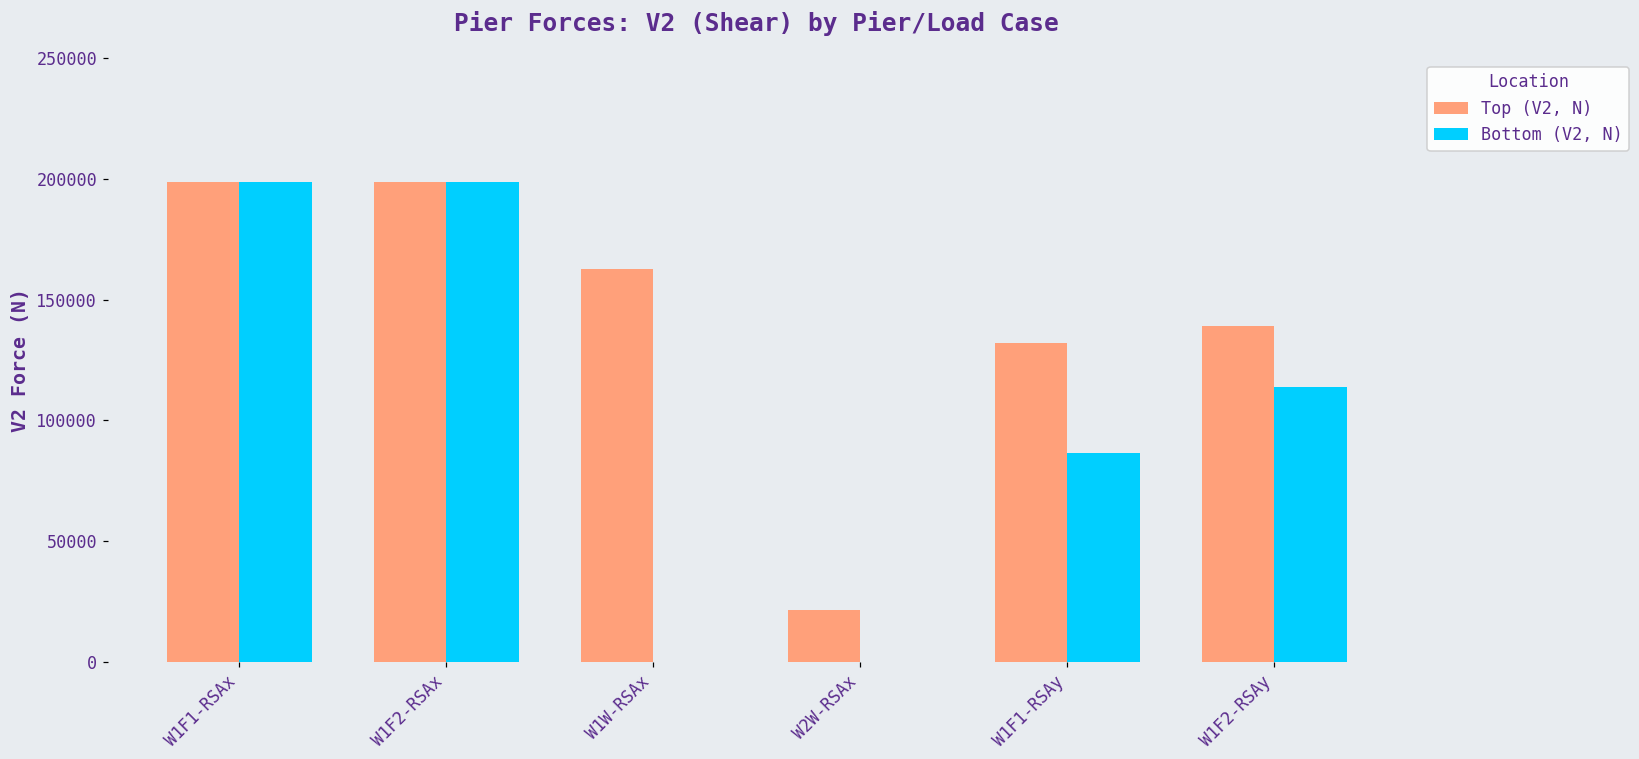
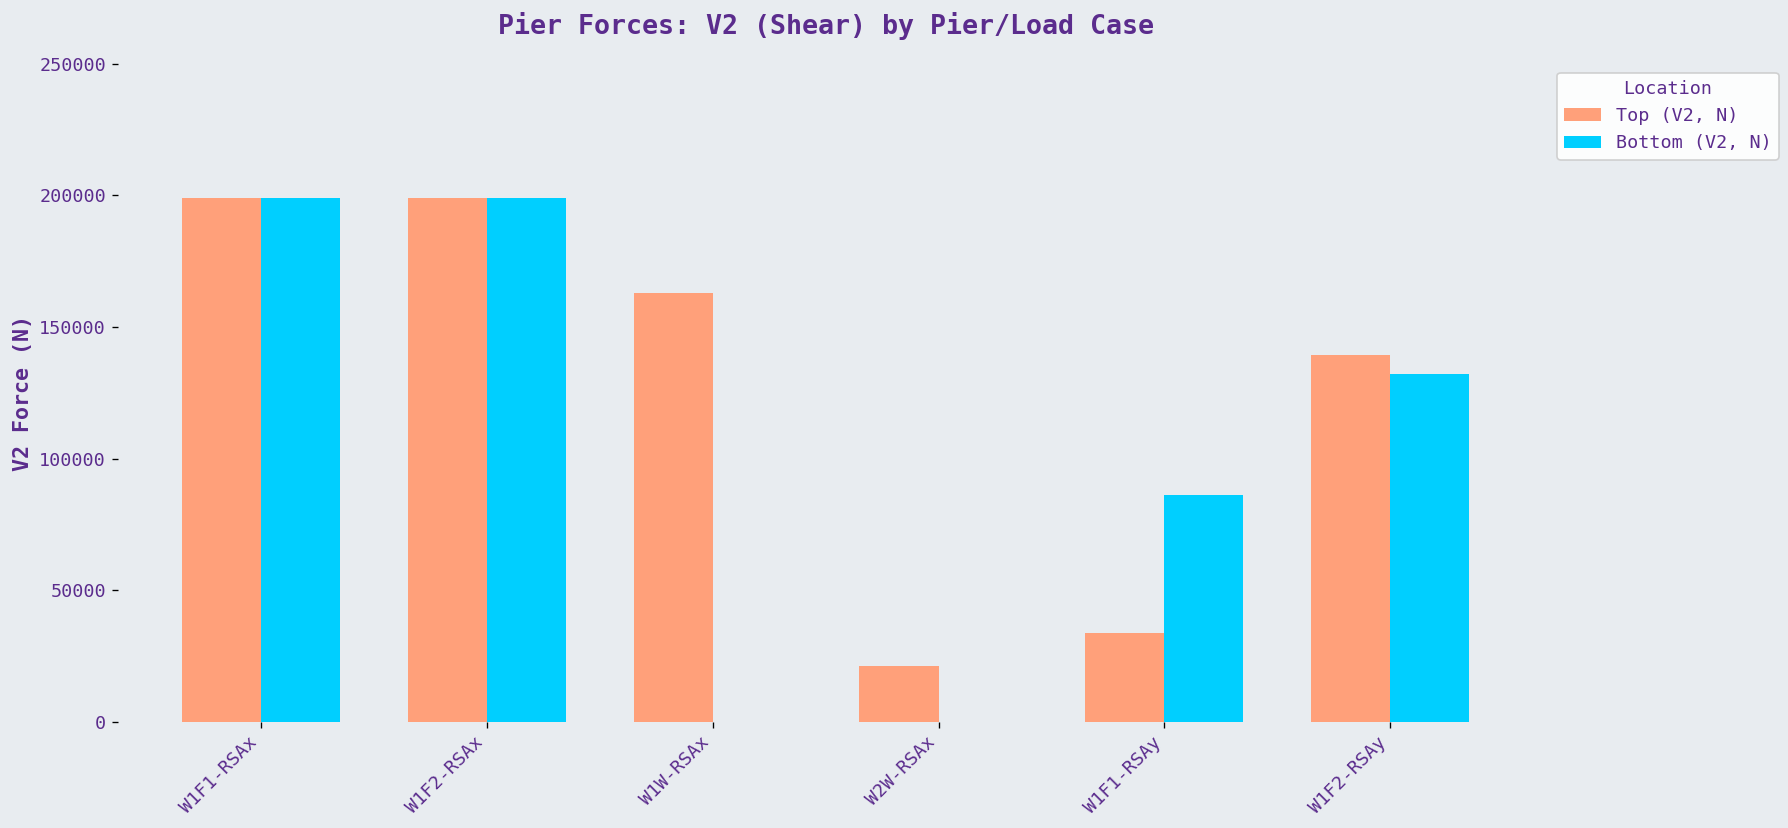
  {
    "Top (V2, N)": {
      "W1F1-RSAx": 199000,
      "W1F2-RSAx": 199000,
      "W1W-RSAx": 163000,
      "W2W-RSAx": 21000,
-     "W1F1-RSAy": 132000,
+     "W1F1-RSAy": 34000,
      "W1F2-RSAy": 139000
    },
    "Bottom (V2, N)": {
      "W1F1-RSAx": 199000,
      "W1F2-RSAx": 199000,
      "W1F1-RSAy": 86000,
-     "W1F2-RSAy": 114000
+     "W1F2-RSAy": 132000
    }
  }
